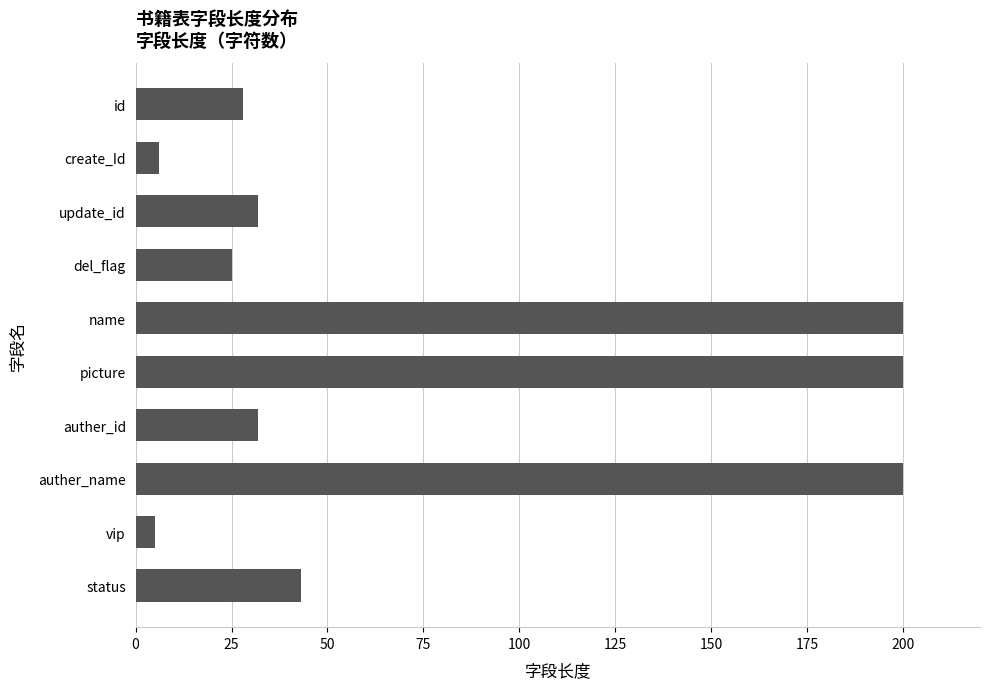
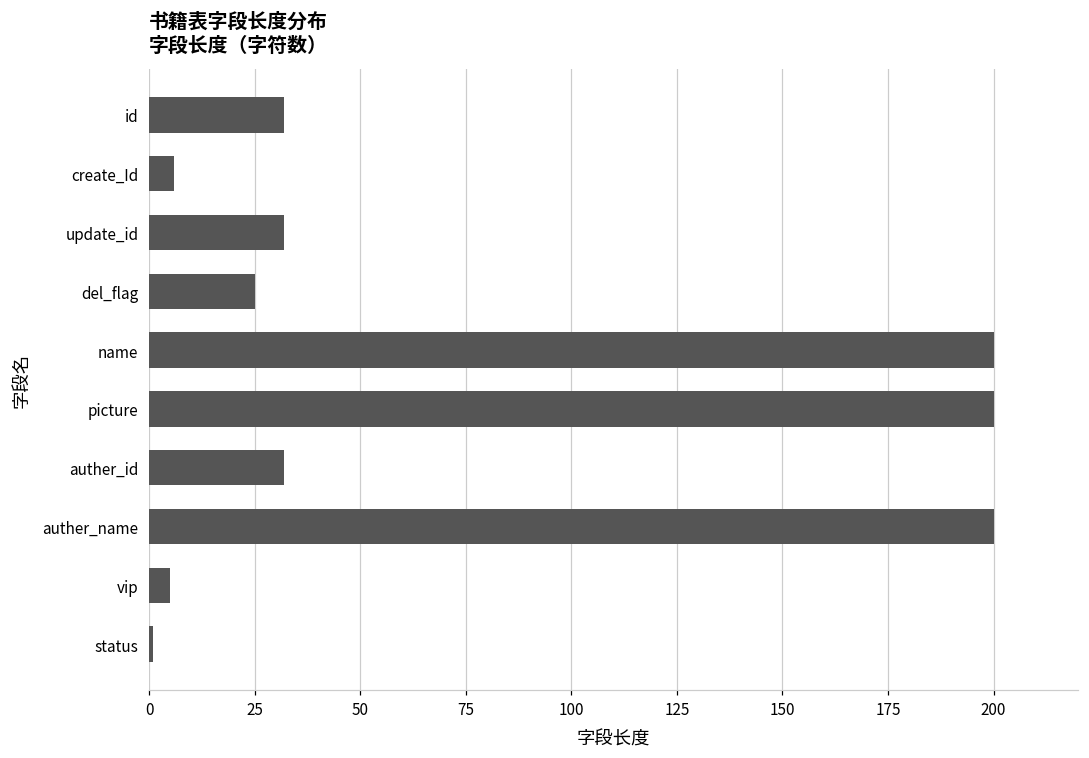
  {
-   "id": 28,
+   "id": 32,
    "create_Id": 6,
    "update_id": 32,
    "del_flag": 25,
    "name": 200,
    "picture": 200,
    "auther_id": 32,
    "auther_name": 200,
    "vip": 5,
-   "status": 43
+   "status": 1
  }
